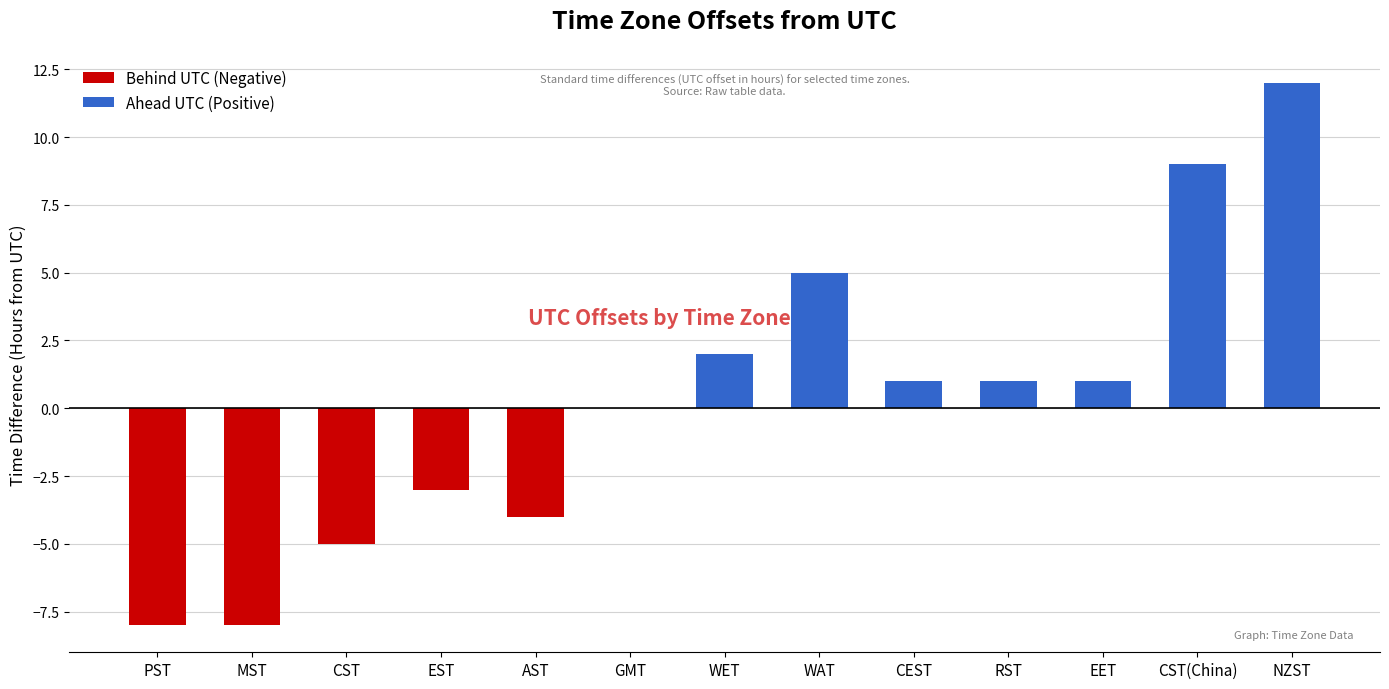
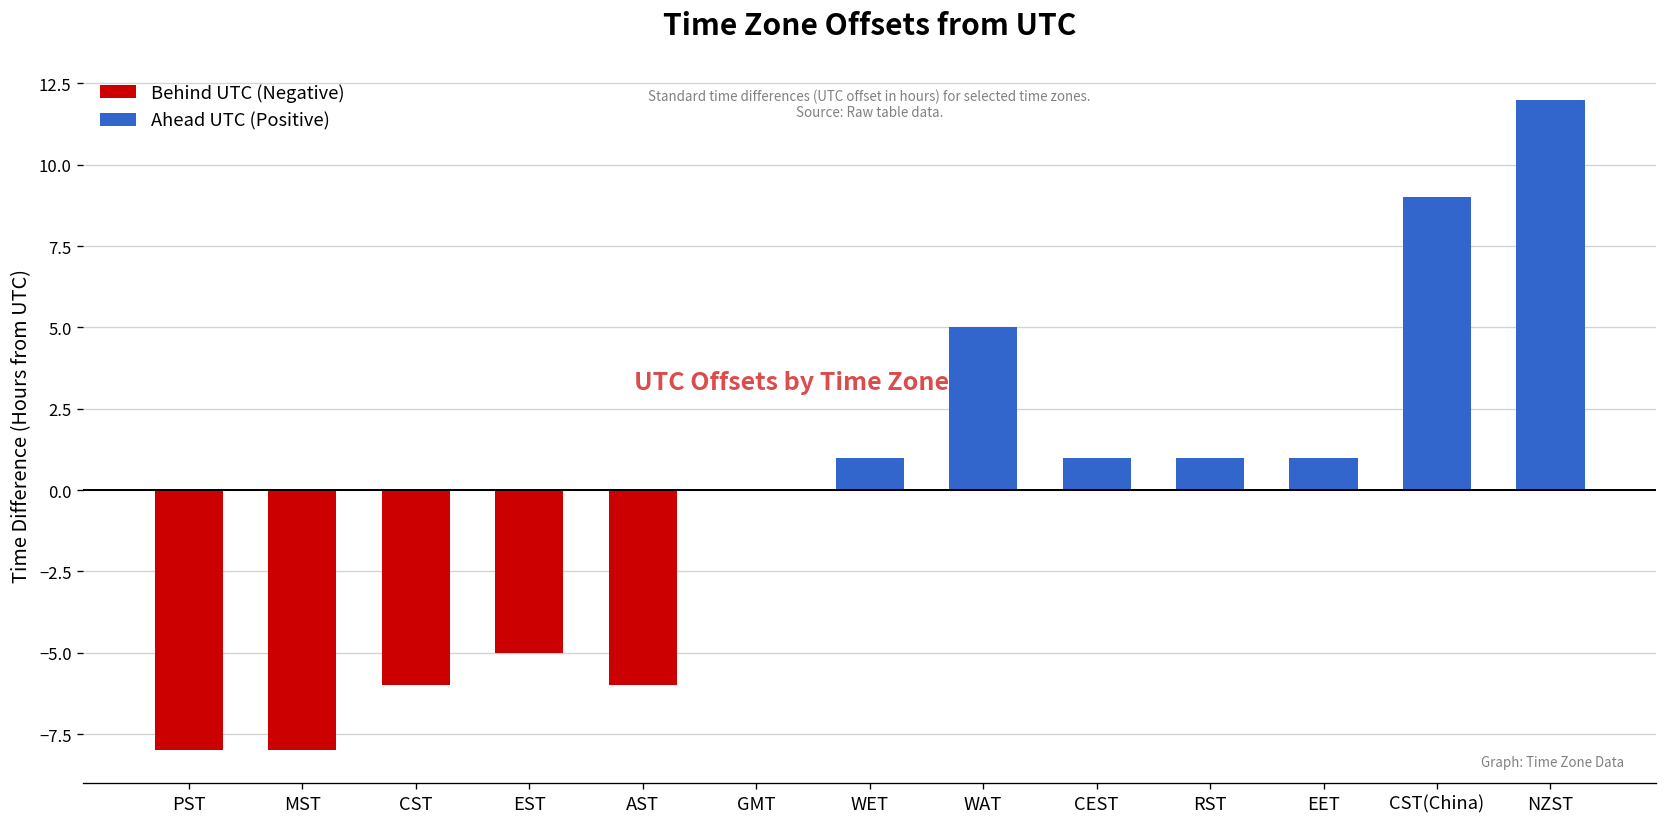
  {
    "Behind UTC (Negative)": {
      "PST": -8,
      "MST": -8,
-     "CST": -5,
-     "EST": -3,
-     "AST": -4
+     "CST": -6,
+     "EST": -5,
+     "AST": -6
    },
    "Ahead UTC (Positive)": {
      "GMT": 0,
-     "WET": 2,
+     "WET": 1,
      "WAT": 5,
      "CEST": 1,
      "RST": 1,
      "EET": 1,
      "CST(China)": 9,
      "NZST": 12
    }
  }
